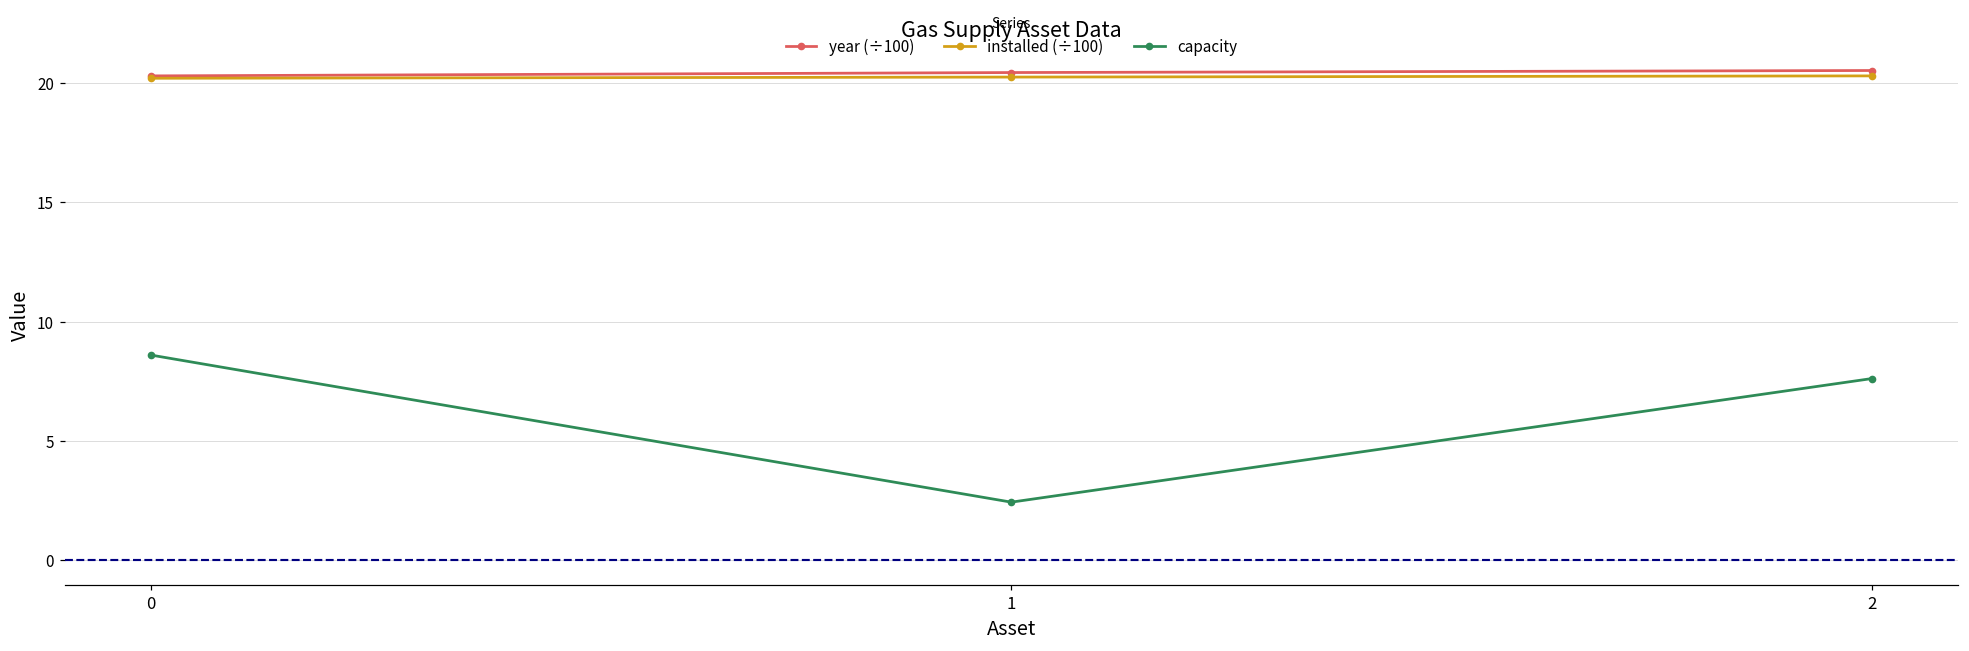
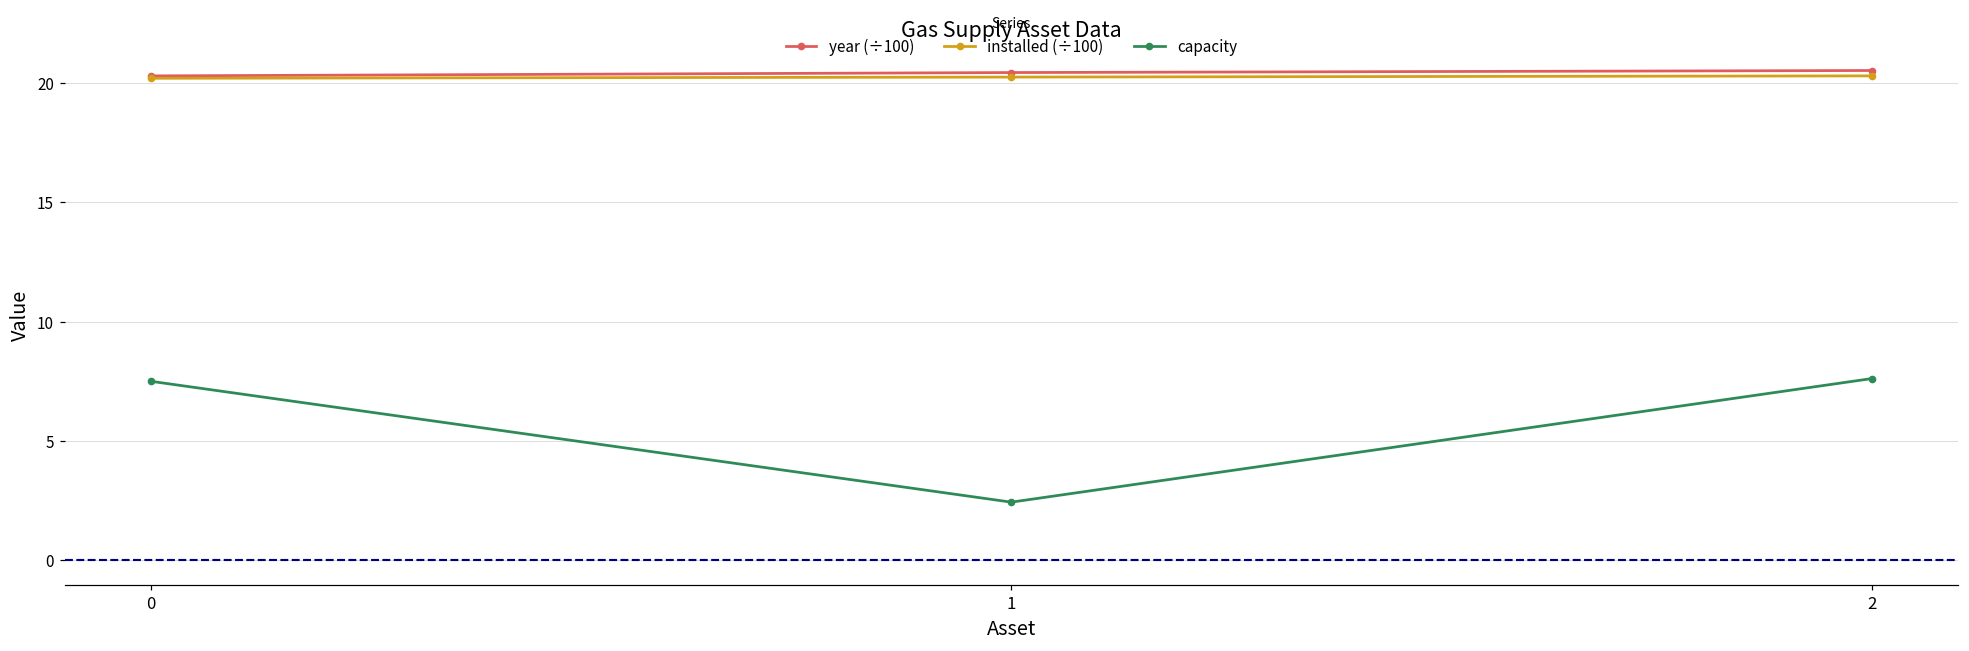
  {
    "year (÷100)": {
      "1": 20.4,
      "2": 20.5
    },
    "installed (÷100)": {
      "1": 20.3,
      "2": 20.3
    },
    "capacity": {
-     "0": 8.6,
+     "0": 7.5,
      "1": 2.4,
      "2": 7.6
    }
  }
